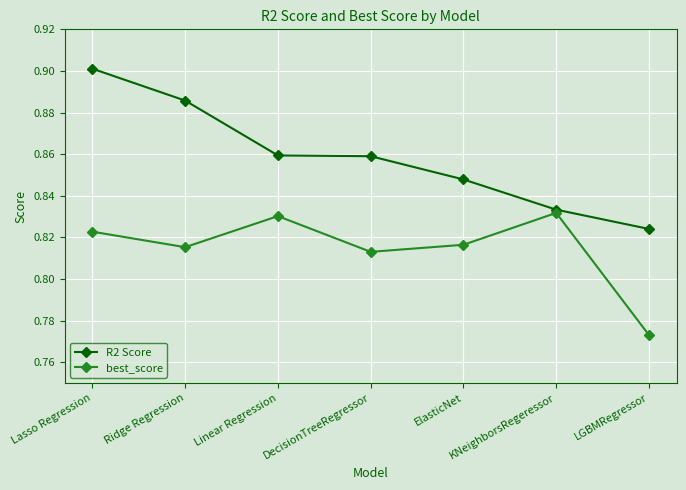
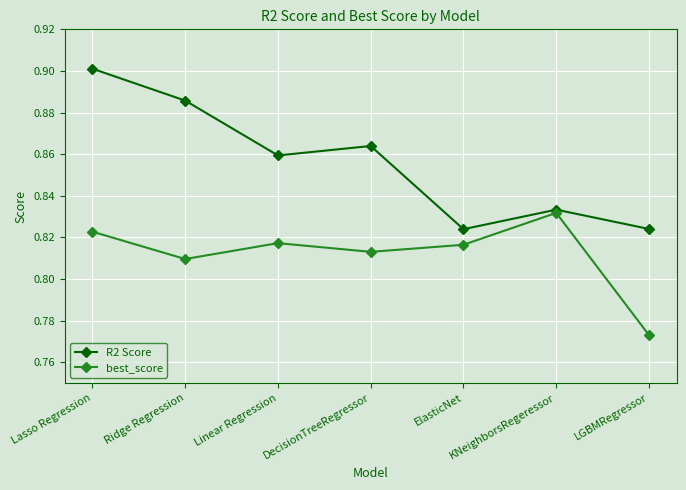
  {
    "R2 Score": {
      "Lasso Regression": 0.901,
      "Ridge Regression": 0.886,
      "Linear Regression": 0.859,
-     "DecisionTreeRegressor": 0.859,
-     "ElasticNet": 0.848,
+     "DecisionTreeRegressor": 0.864,
+     "ElasticNet": 0.824,
      "KNeighborsRegeressor": 0.833,
      "LGBMRegressor": 0.824
    },
    "best_score": {
      "Lasso Regression": 0.823,
-     "Ridge Regression": 0.815,
-     "Linear Regression": 0.830,
+     "Ridge Regression": 0.810,
+     "Linear Regression": 0.817,
      "DecisionTreeRegressor": 0.813,
      "ElasticNet": 0.816,
      "KNeighborsRegeressor": 0.832,
      "LGBMRegressor": 0.773
    }
  }
